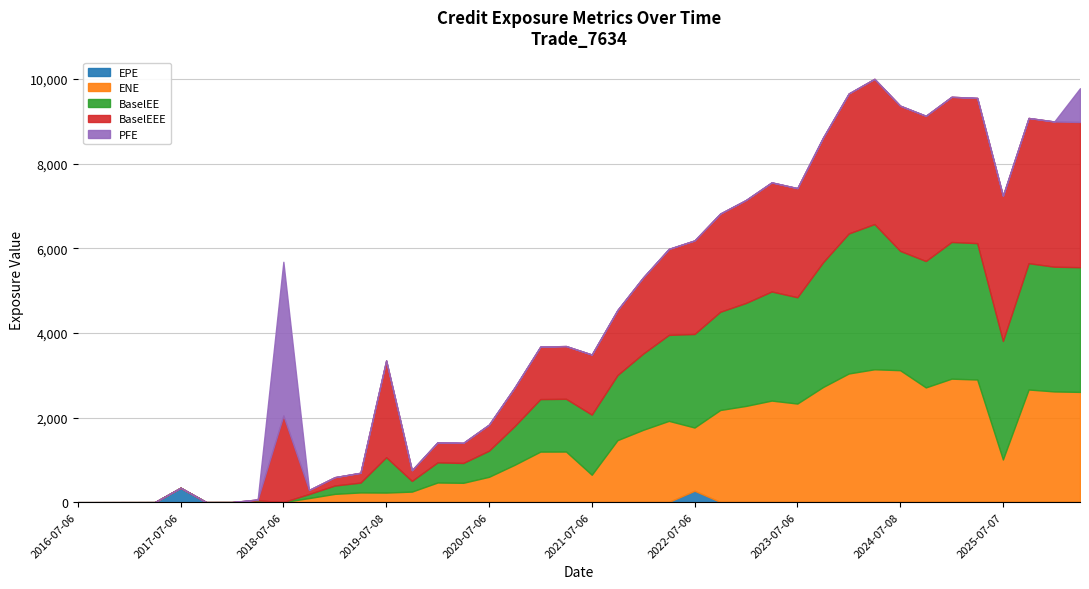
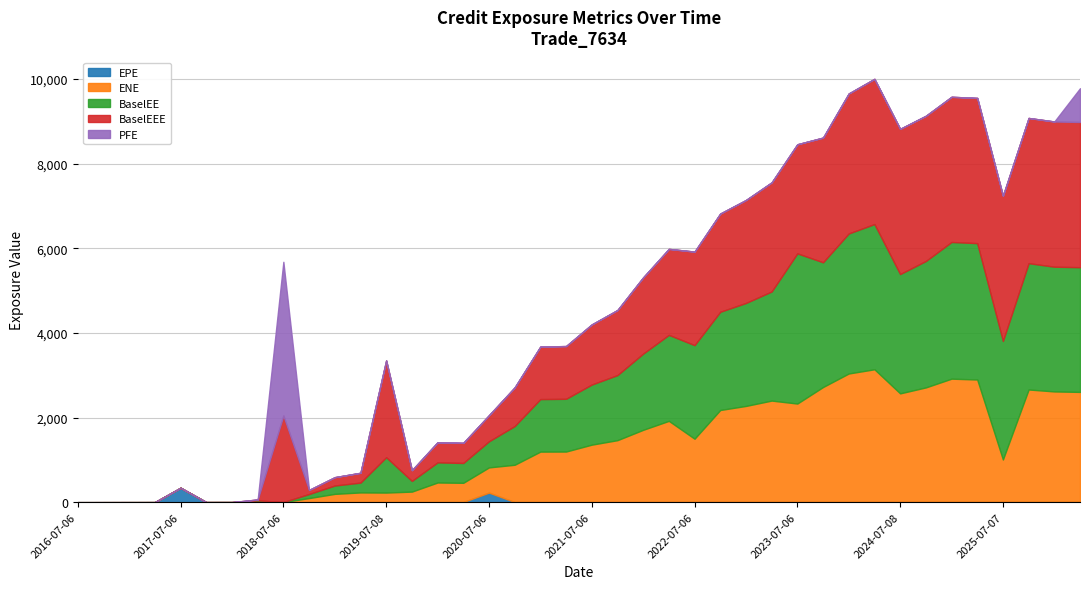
  {
    "EPE": {
-     "2020-07-06": "0",
-     "2022-07-06": "300"
+     "2020-07-06": "200",
+     "2022-07-06": "0"
    },
    "ENE": {
      "2019-07-08": "200",
      "2020-07-06": "600",
-     "2021-07-06": "600",
+     "2021-07-06": "1,400",
      "2022-07-06": "1,500",
      "2023-07-06": "2,300",
-     "2024-07-08": "3,100",
+     "2024-07-08": "2,600",
      "2025-07-07": "1,000"
    },
    "BaselEE": {
      "2019-07-08": "800",
      "2020-07-06": "600",
      "2021-07-06": "1,400",
      "2022-07-06": "2,200",
-     "2023-07-06": "2,500",
+     "2023-07-06": "3,500",
      "2024-07-08": "2,800",
      "2025-07-07": "2,800"
    },
    "BaselEEE": {
      "2018-07-06": "2,000"
    },
    "PFE": {
      "2018-07-06": "3,600"
    }
  }
